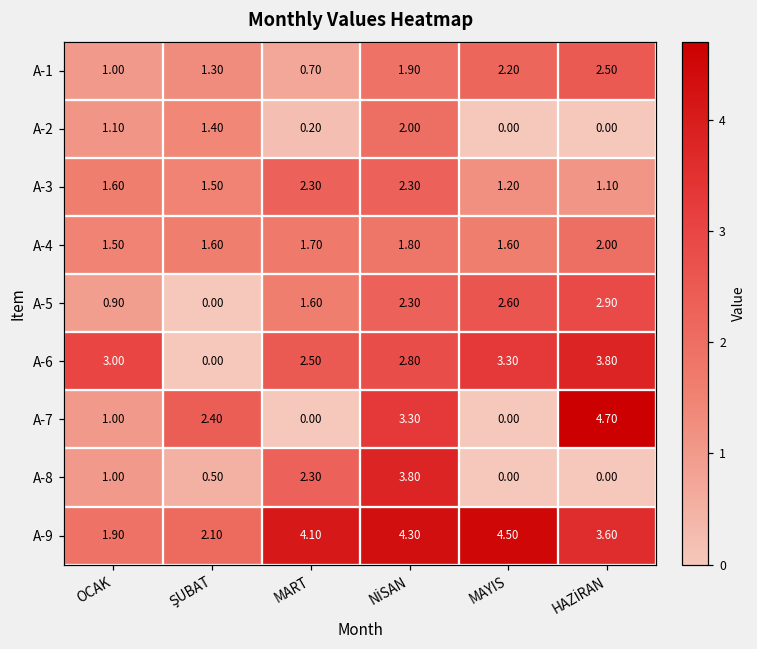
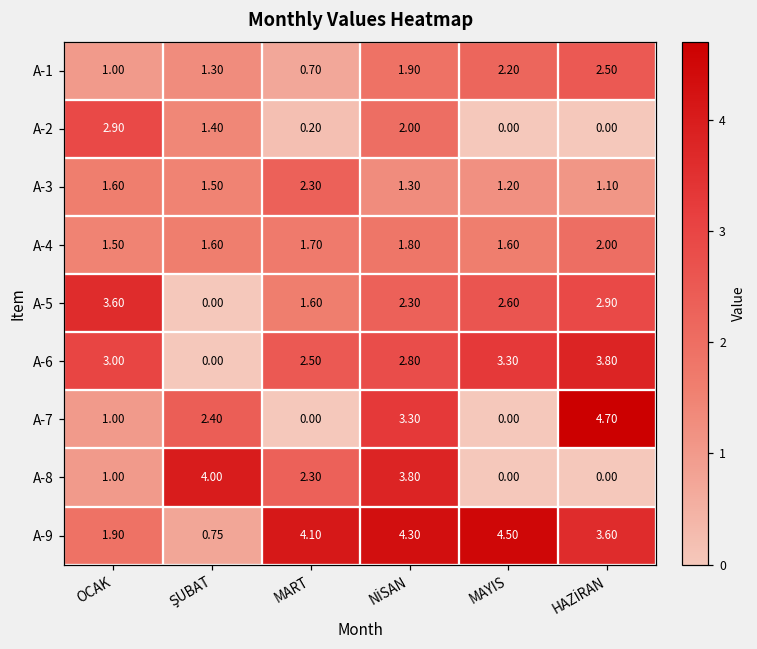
  {
    "A-1": {
      "OCAK": 1.00,
      "ŞUBAT": 1.30,
      "MART": 0.70,
      "NİSAN": 1.90,
      "MAYIS": 2.20,
      "HAZİRAN": 2.50
    },
    "A-2": {
-     "OCAK": 1.10,
+     "OCAK": 2.90,
      "ŞUBAT": 1.40,
      "MART": 0.20,
      "NİSAN": 2.00,
      "MAYIS": 0.00,
      "HAZİRAN": 0.00
    },
    "A-3": {
      "OCAK": 1.60,
      "ŞUBAT": 1.50,
      "MART": 2.30,
-     "NİSAN": 2.30,
+     "NİSAN": 1.30,
      "MAYIS": 1.20,
      "HAZİRAN": 1.10
    },
    "A-4": {
      "OCAK": 1.50,
      "ŞUBAT": 1.60,
      "MART": 1.70,
      "NİSAN": 1.80,
      "MAYIS": 1.60,
      "HAZİRAN": 2.00
    },
    "A-5": {
-     "OCAK": 0.90,
+     "OCAK": 3.60,
      "ŞUBAT": 0.00,
      "MART": 1.60,
      "NİSAN": 2.30,
      "MAYIS": 2.60,
      "HAZİRAN": 2.90
    },
    "A-6": {
      "OCAK": 3.00,
      "ŞUBAT": 0.00,
      "MART": 2.50,
      "NİSAN": 2.80,
      "MAYIS": 3.30,
      "HAZİRAN": 3.80
    },
    "A-7": {
      "OCAK": 1.00,
      "ŞUBAT": 2.40,
      "MART": 0.00,
      "NİSAN": 3.30,
      "MAYIS": 0.00,
      "HAZİRAN": 4.70
    },
    "A-8": {
      "OCAK": 1.00,
-     "ŞUBAT": 0.50,
+     "ŞUBAT": 4.00,
      "MART": 2.30,
      "NİSAN": 3.80,
      "MAYIS": 0.00,
      "HAZİRAN": 0.00
    },
    "A-9": {
      "OCAK": 1.90,
-     "ŞUBAT": 2.10,
+     "ŞUBAT": 0.75,
      "MART": 4.10,
      "NİSAN": 4.30,
      "MAYIS": 4.50,
      "HAZİRAN": 3.60
    }
  }
